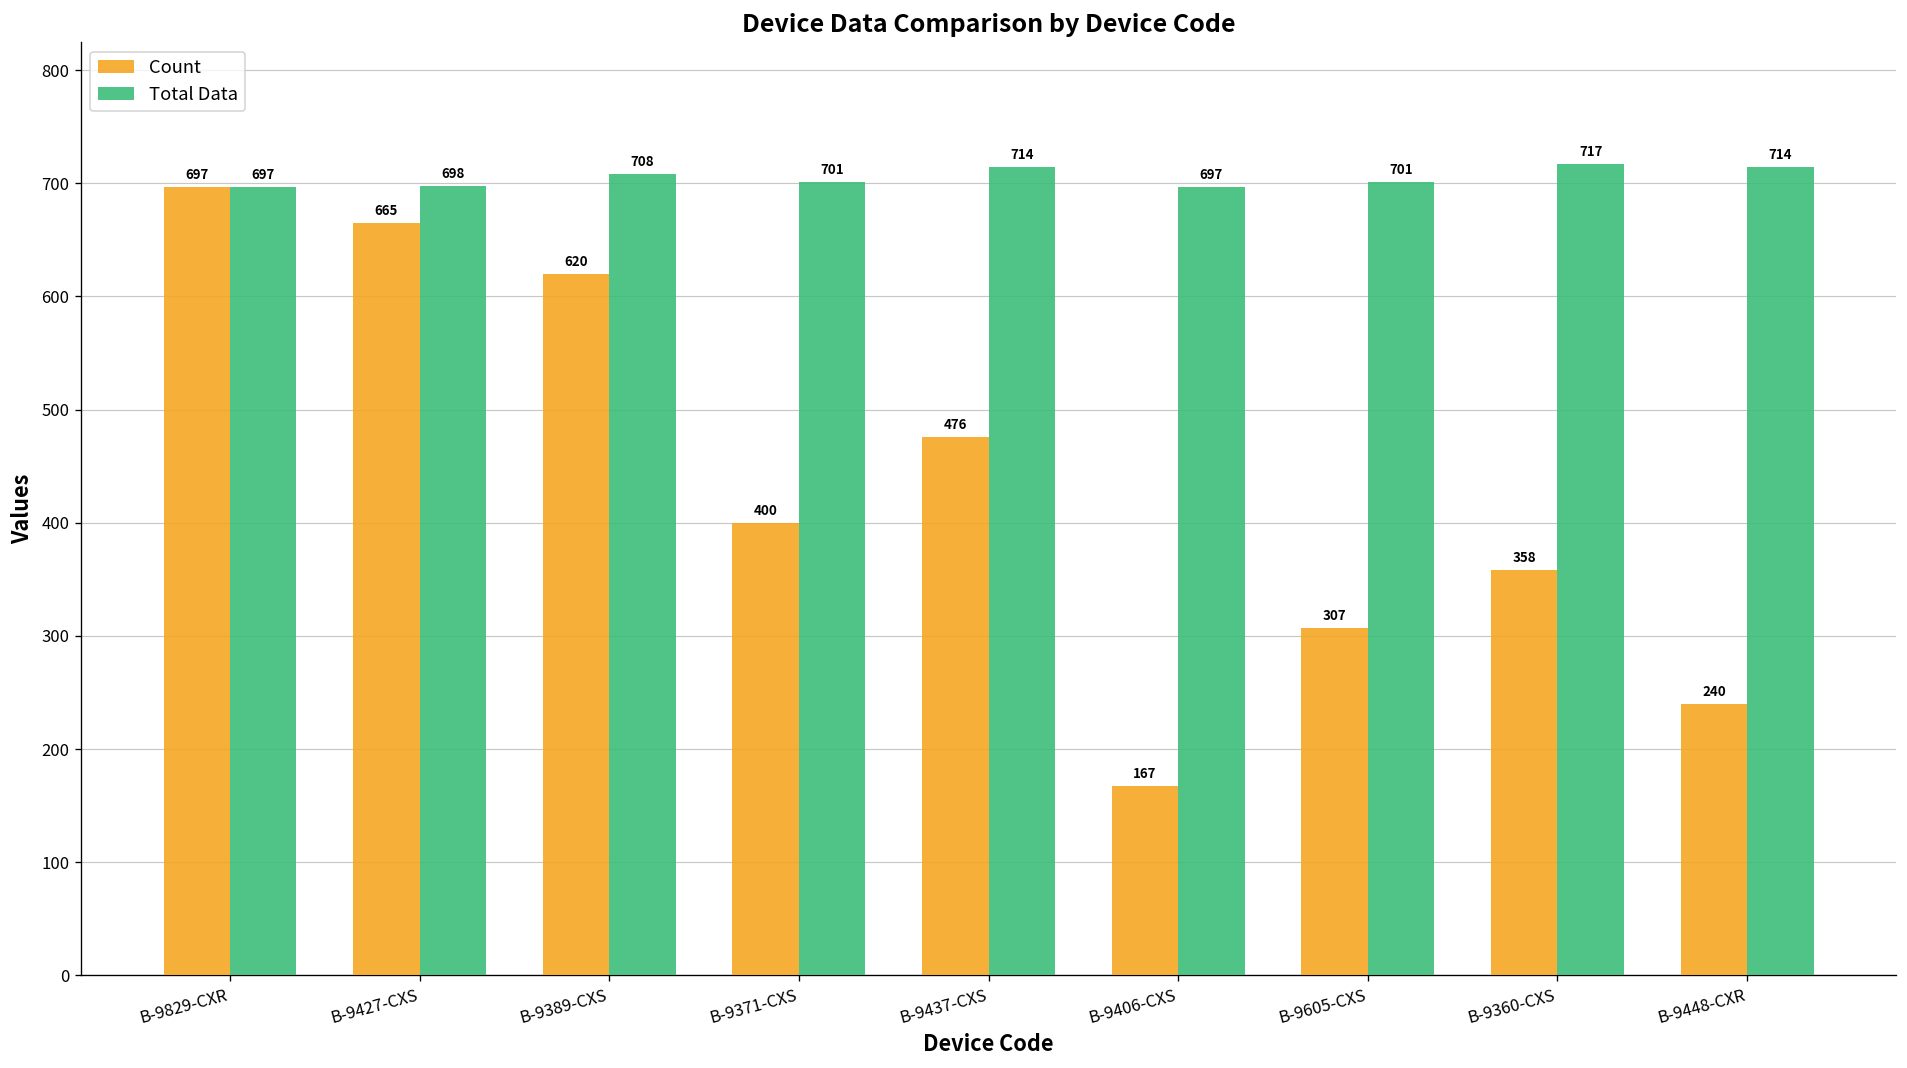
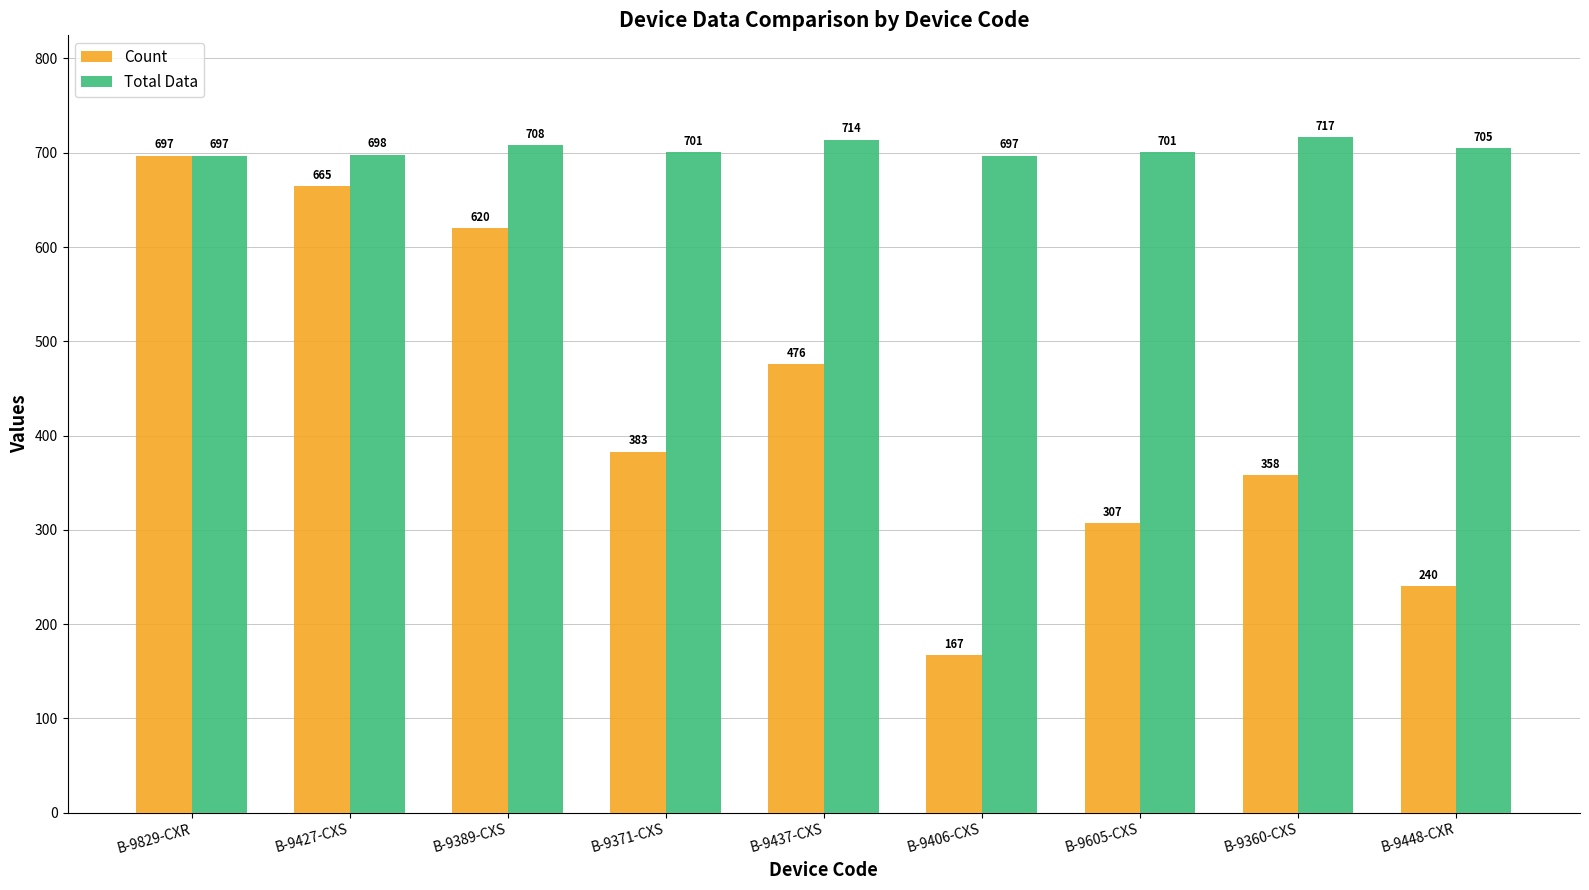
  {
    "Count": {
      "B-9829-CXR": 697,
      "B-9427-CXS": 665,
      "B-9389-CXS": 620,
-     "B-9371-CXS": 400,
+     "B-9371-CXS": 383,
      "B-9437-CXS": 476,
      "B-9406-CXS": 167,
      "B-9605-CXS": 307,
      "B-9360-CXS": 358,
      "B-9448-CXR": 240
    },
    "Total Data": {
      "B-9829-CXR": 697,
      "B-9427-CXS": 698,
      "B-9389-CXS": 708,
      "B-9371-CXS": 701,
      "B-9437-CXS": 714,
      "B-9406-CXS": 697,
      "B-9605-CXS": 701,
      "B-9360-CXS": 717,
-     "B-9448-CXR": 714
+     "B-9448-CXR": 705
    }
  }
